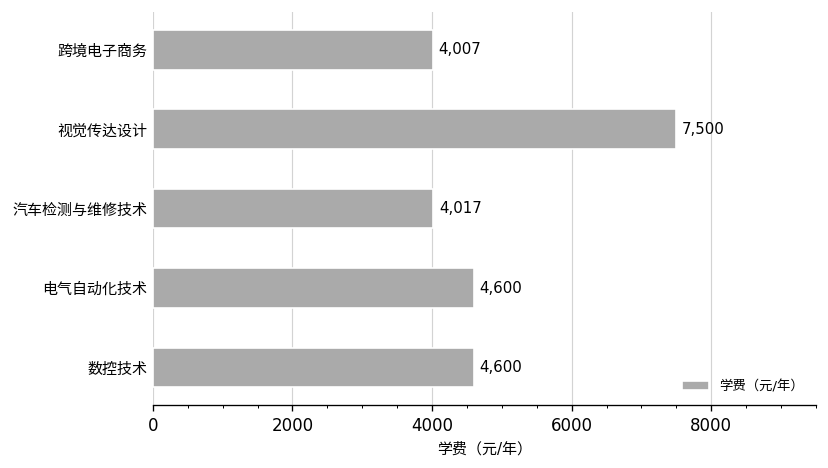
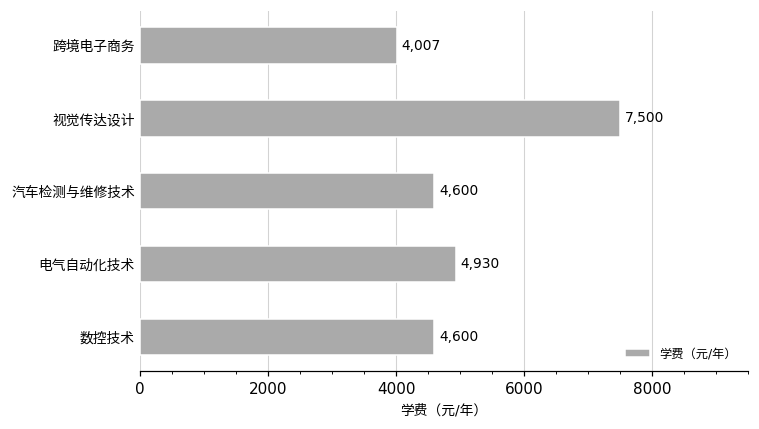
  {
    "跨境电子商务": "4,007",
    "视觉传达设计": "7,500",
-   "汽车检测与维修技术": "4,017",
-   "电气自动化技术": "4,600",
+   "汽车检测与维修技术": "4,600",
+   "电气自动化技术": "4,930",
    "数控技术": "4,600"
  }
